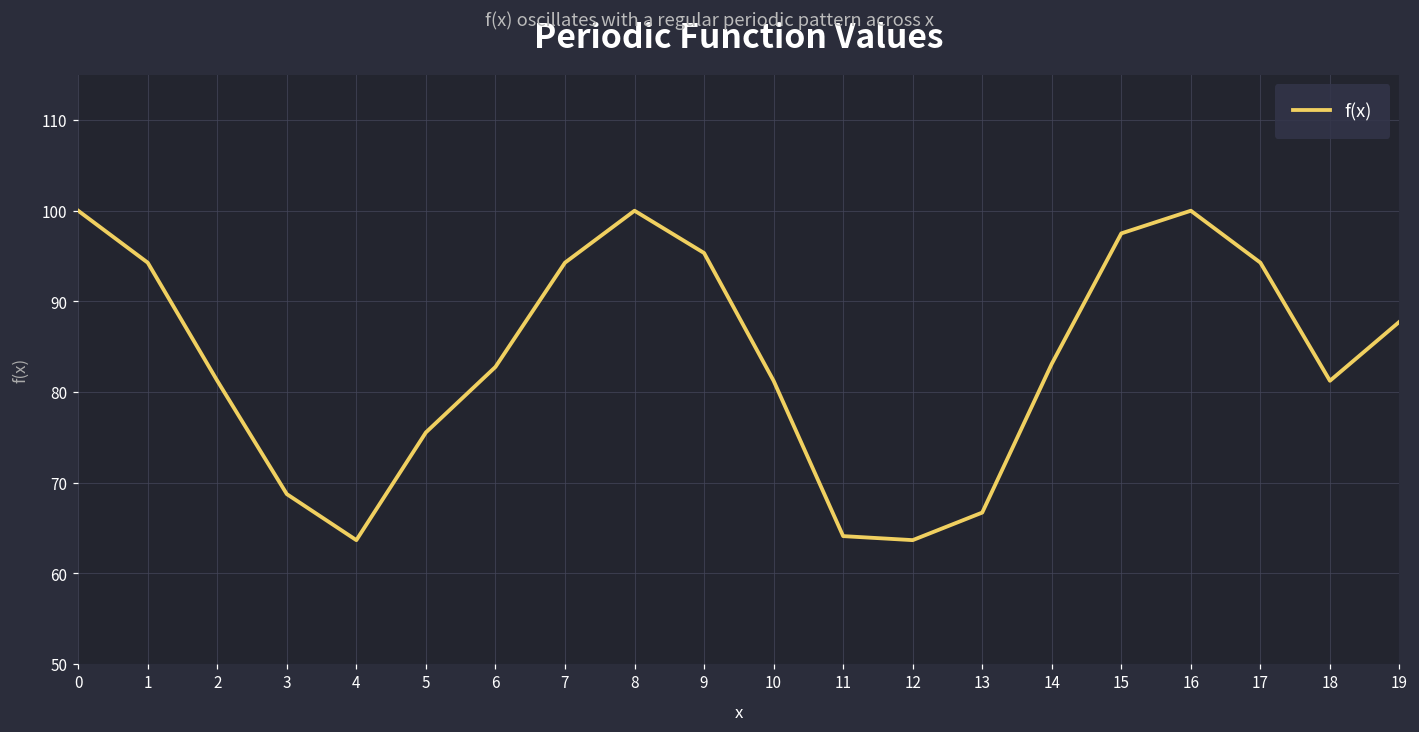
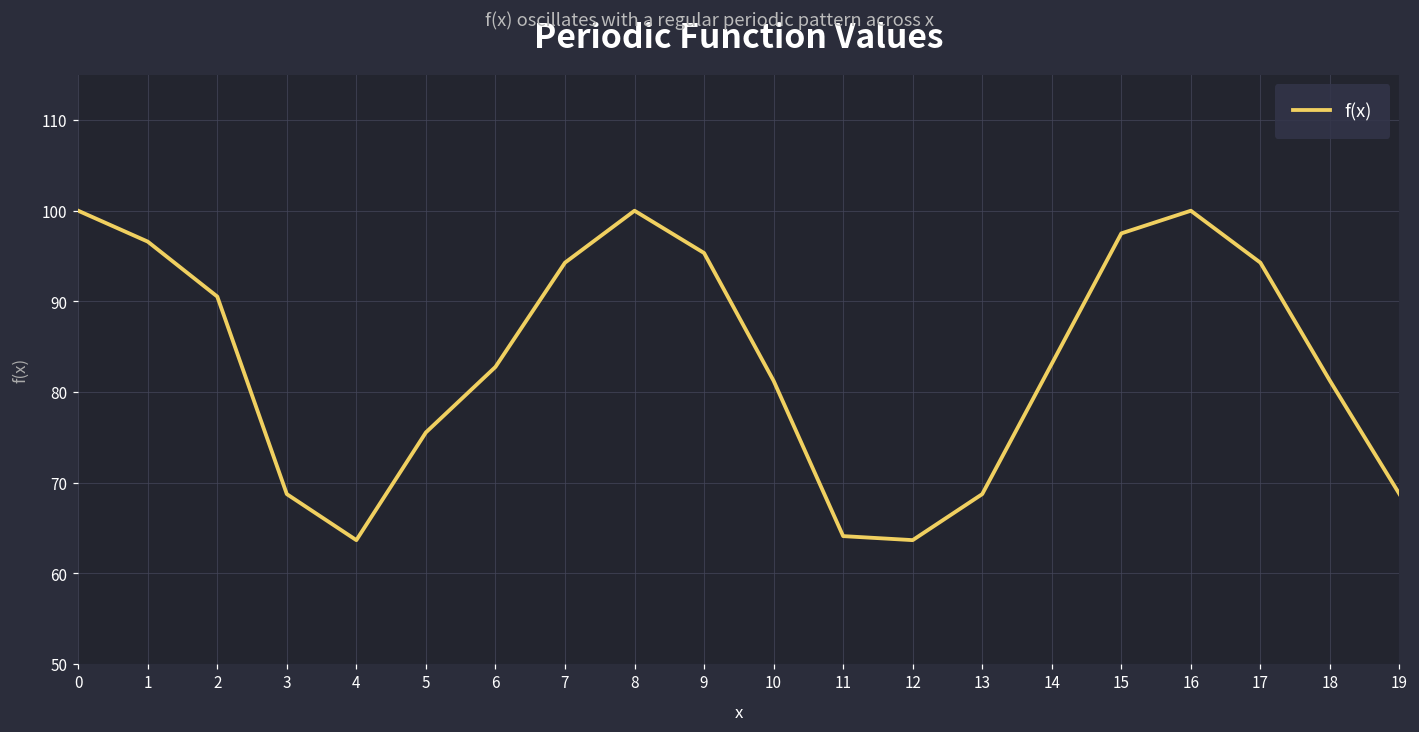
  {
    "0": 100,
-   "1": 94,
-   "2": 81,
+   "1": 97,
+   "2": 91,
    "3": 69,
    "4": 64,
    "5": 76,
    "6": 83,
    "7": 94,
    "8": 100,
    "9": 95,
    "10": 81,
    "11": 64,
    "12": 64,
-   "13": 67,
+   "13": 69,
    "14": 83,
    "15": 97,
    "16": 100,
    "17": 94,
    "18": 81,
-   "19": 88
+   "19": 69
  }
